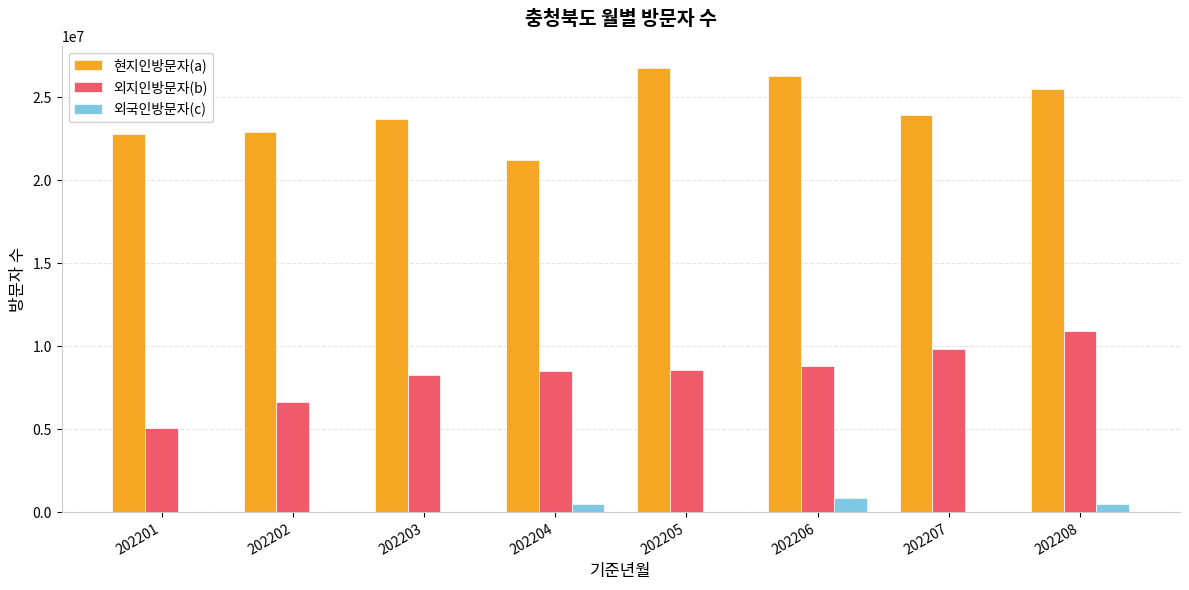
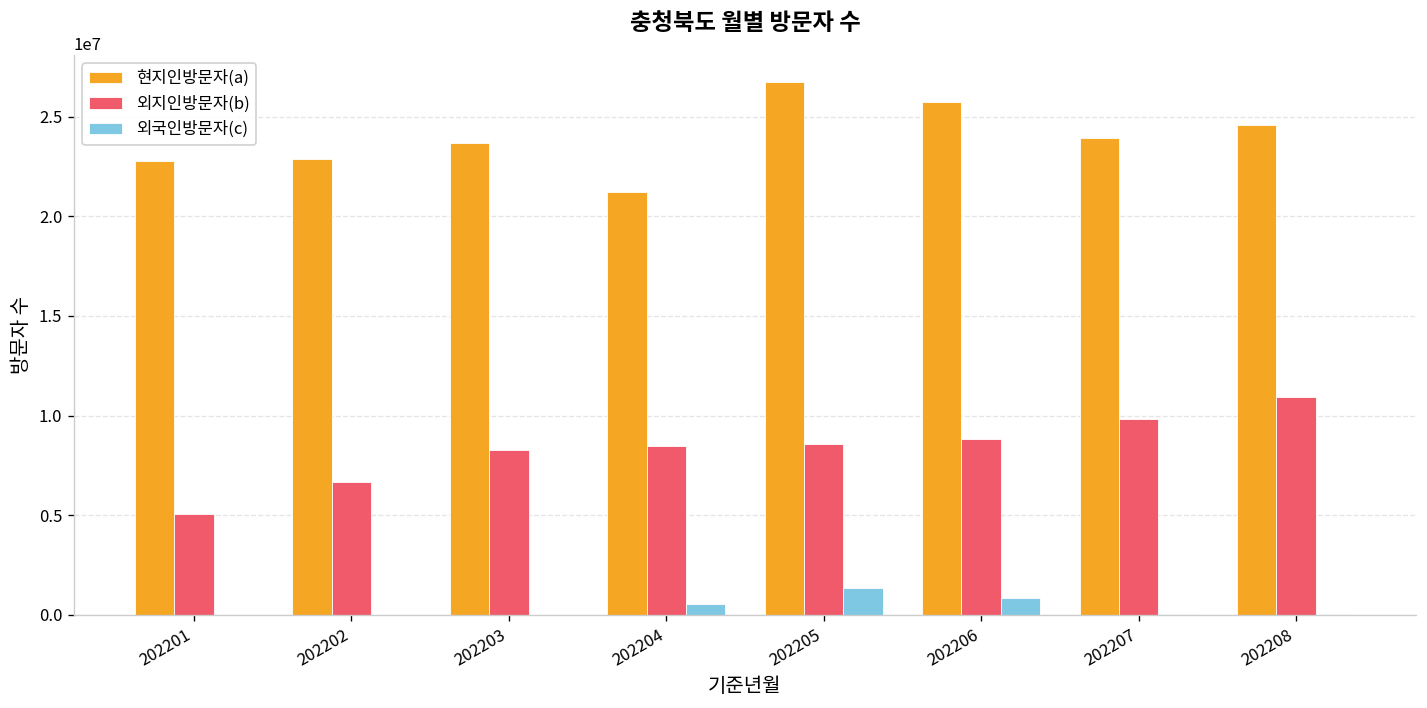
  {
    "현지인방문자(a)": {
      "202201": 22800000,
      "202202": 22900000,
      "202203": 23700000,
      "202204": 21200000,
      "202205": 26800000,
-     "202206": 26200000,
+     "202206": 25800000,
      "202207": 23900000,
-     "202208": 25500000
+     "202208": 24600000
    },
    "외지인방문자(b)": {
      "202201": 5100000,
      "202202": 6700000,
      "202203": 8300000,
      "202204": 8500000,
      "202205": 8600000,
      "202206": 8800000,
      "202207": 9800000,
      "202208": 10900000
    },
    "외국인방문자(c)": {
      "202204": 500000,
-     "202205": 0,
+     "202205": 1300000,
      "202206": 800000,
-     "202208": 500000
+     "202208": 0
    }
  }
